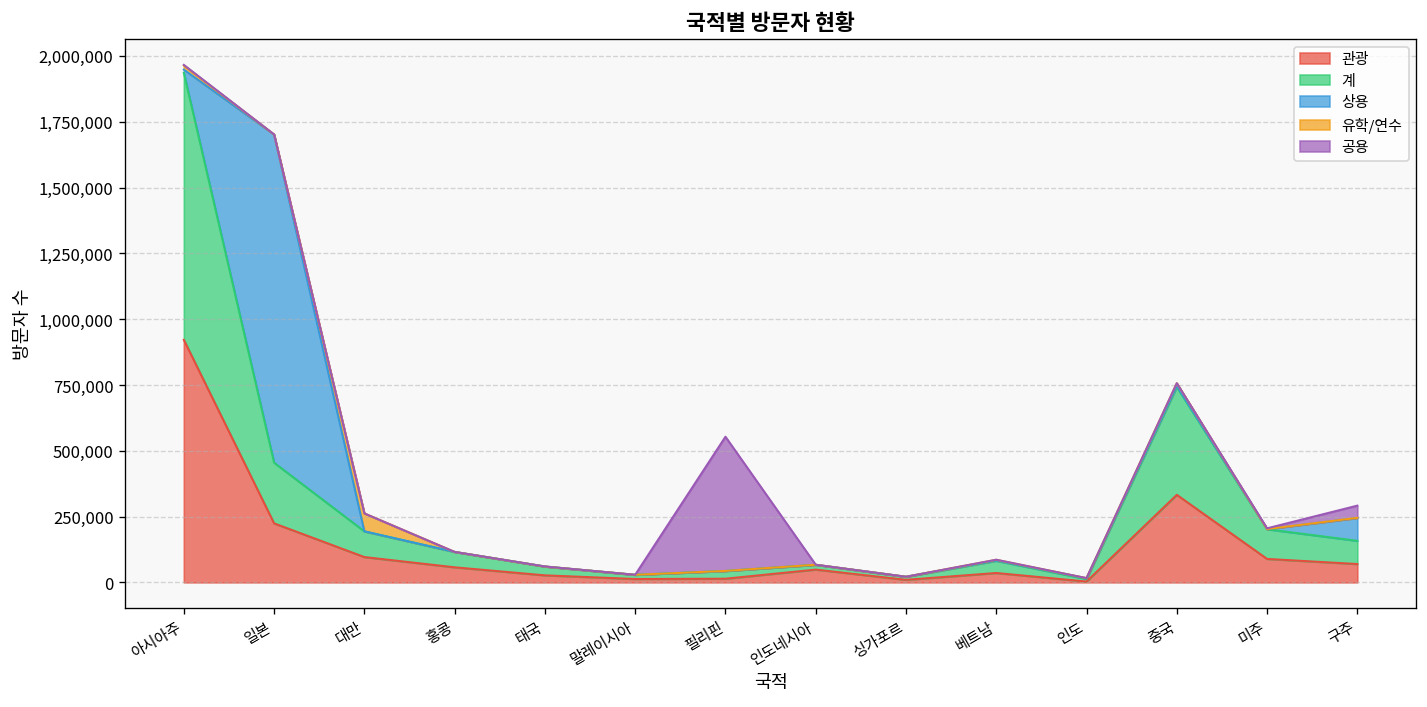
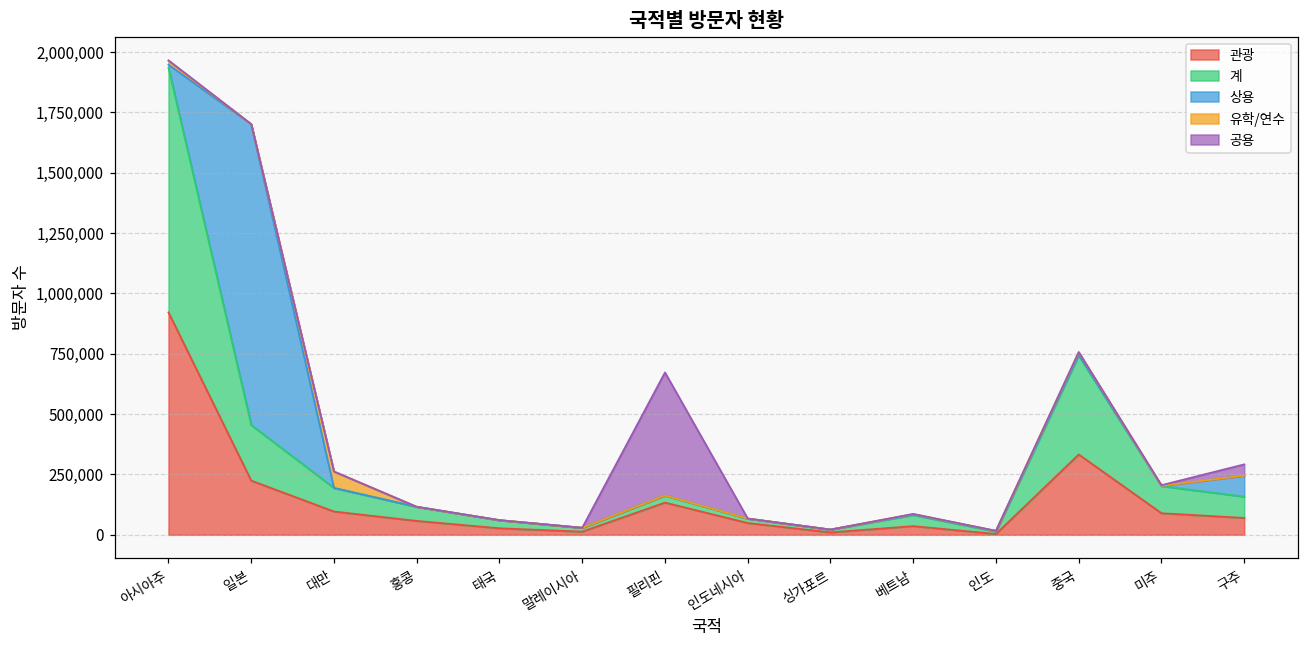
  {
    "관광": {
      "아시아주": "920,000",
      "일본": "220,000",
      "대만": "100,000",
      "홍콩": "60,000",
      "태국": "30,000",
      "말레이시아": "10,000",
-     "필리핀": "10,000",
+     "필리핀": "130,000",
      "인도네시아": "50,000",
      "베트남": "40,000",
      "중국": "330,000",
      "미주": "90,000",
      "구주": "70,000"
    },
    "계": {
      "아시아주": "1,010,000",
      "일본": "230,000",
      "구주": "90,000"
    },
    "상용": {
      "아시아주": "10,000"
    },
    "공용": {
      "필리핀": "510,000",
      "구주": "50,000"
    }
  }
